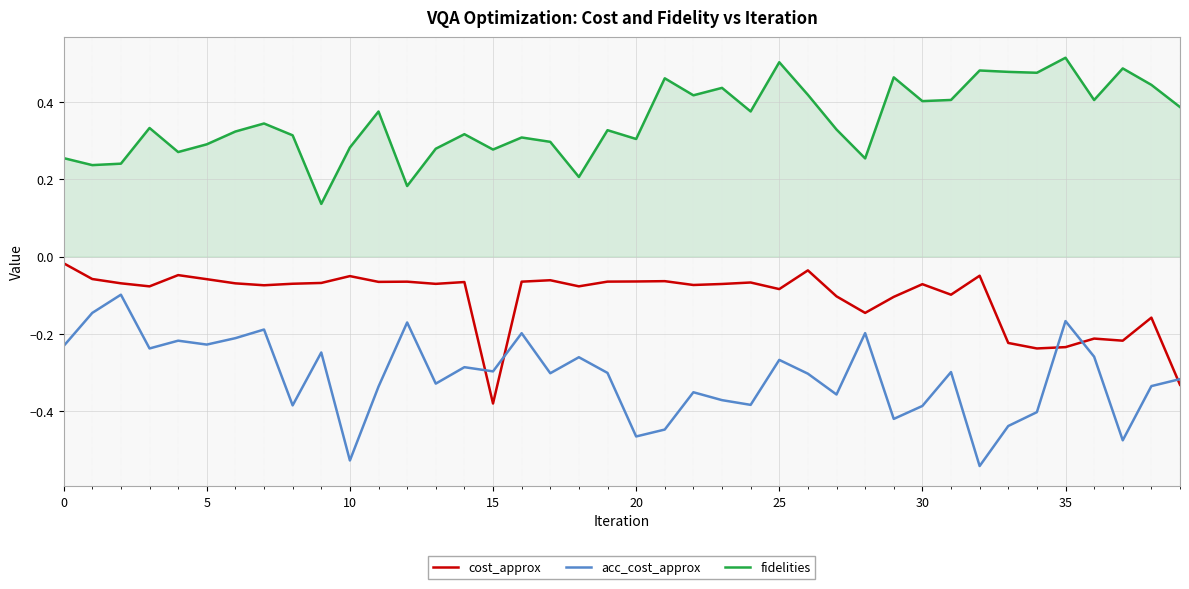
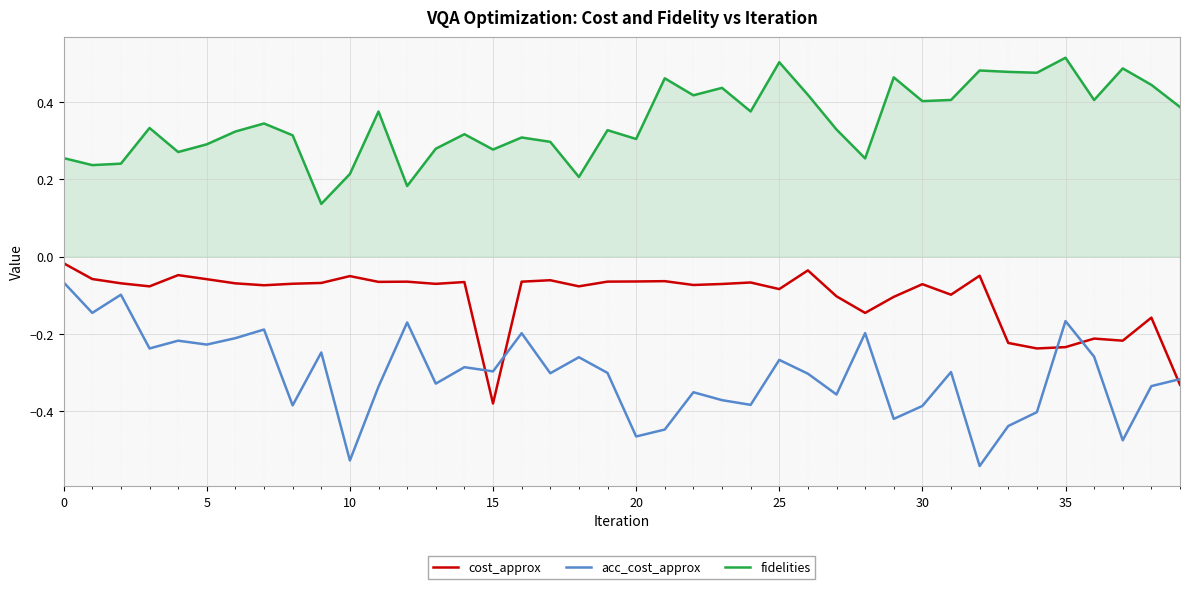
  {
    "cost_approx": {
      "0": -0.02,
      "5": -0.06,
      "10": -0.05,
      "15": -0.38,
      "20": -0.06,
      "25": -0.08,
      "30": -0.07,
      "35": -0.23
    },
    "acc_cost_approx": {
-     "0": -0.23,
+     "0": -0.07,
      "5": -0.23,
      "10": -0.53,
      "15": -0.30,
      "20": -0.47,
      "25": -0.27,
      "30": -0.39,
      "35": -0.17
    },
    "fidelities": {
      "0": 0.26,
      "5": 0.29,
-     "10": 0.28,
+     "10": 0.21,
      "15": 0.28,
      "20": 0.30,
      "25": 0.50,
      "30": 0.40,
      "35": 0.52
    }
  }
